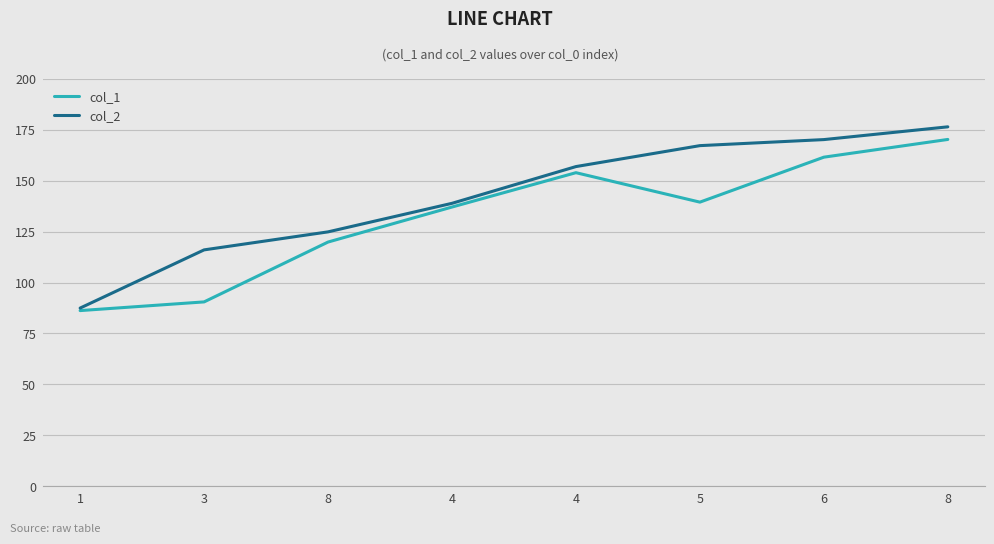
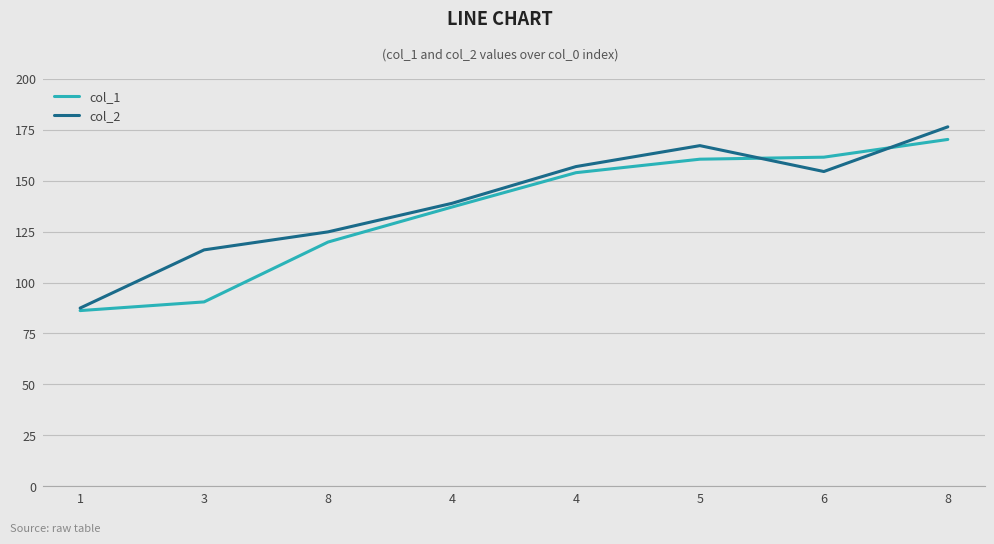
  {
    "col_1": {
      "3": 90,
-     "5": 140,
+     "5": 161,
      "6": 162
    },
    "col_2": {
      "3": 116,
      "5": 167,
-     "6": 170
+     "6": 155
    }
  }
